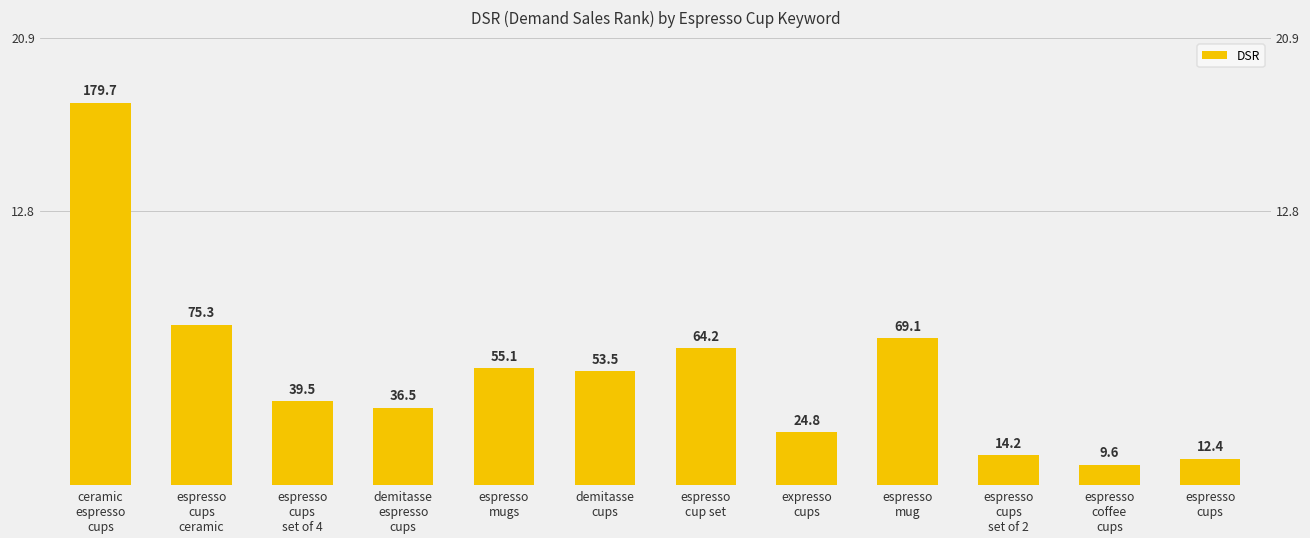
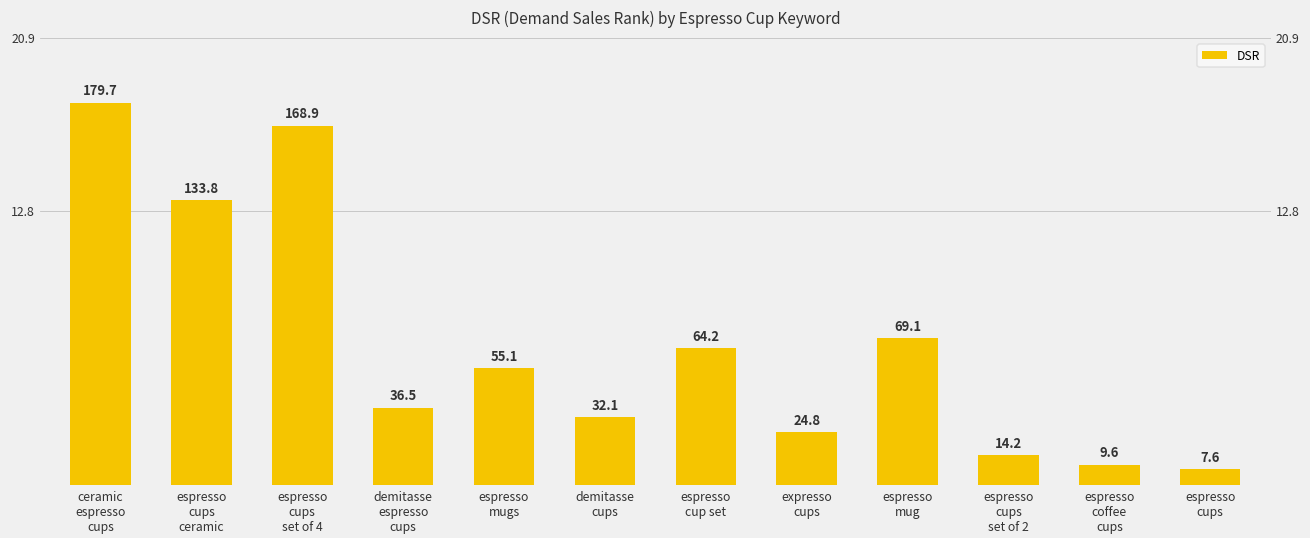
  {
    "ceramic espresso cups": 179.7,
-   "espresso cups ceramic": 75.3,
-   "espresso cups set of 4": 39.5,
+   "espresso cups ceramic": 133.8,
+   "espresso cups set of 4": 168.9,
    "demitasse espresso cups": 36.5,
    "espresso mugs": 55.1,
-   "demitasse cups": 53.5,
+   "demitasse cups": 32.1,
    "espresso cup set": 64.2,
    "expresso cups": 24.8,
    "espresso mug": 69.1,
    "espresso cups set of 2": 14.2,
    "espresso coffee cups": 9.6,
-   "espresso cups": 12.4
+   "espresso cups": 7.6
  }
